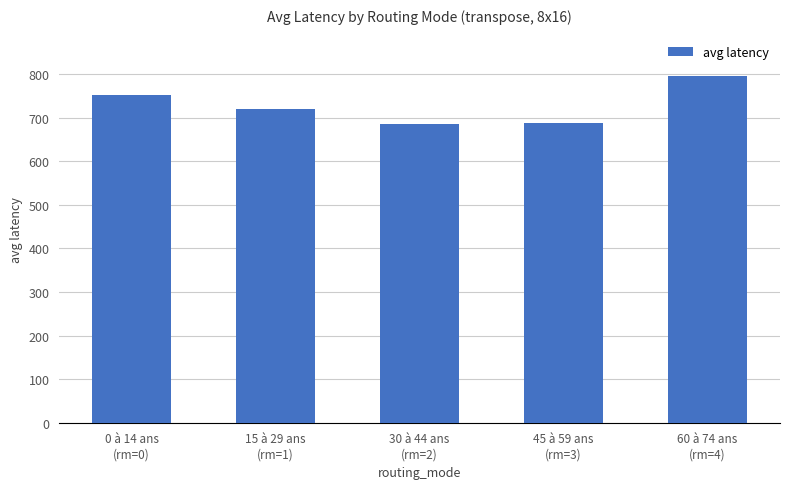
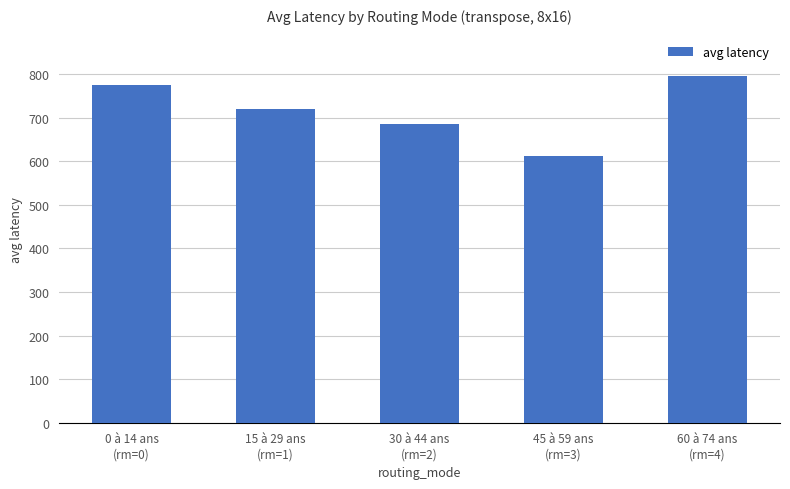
  {
-   "0 à 14 ans (rm=0)": 750,
+   "0 à 14 ans (rm=0)": 780,
    "15 à 29 ans (rm=1)": 720,
    "30 à 44 ans (rm=2)": 690,
-   "45 à 59 ans (rm=3)": 690,
+   "45 à 59 ans (rm=3)": 610,
    "60 à 74 ans (rm=4)": 800
  }
